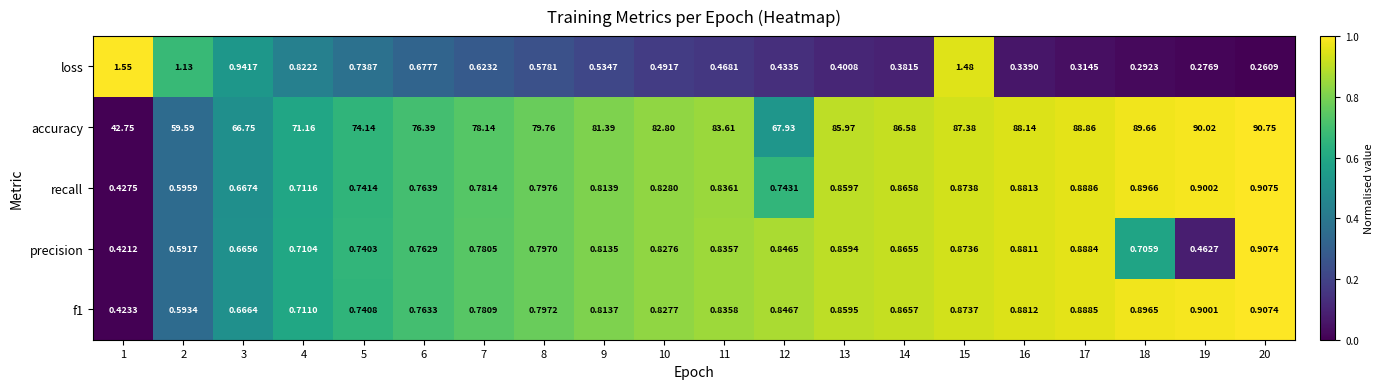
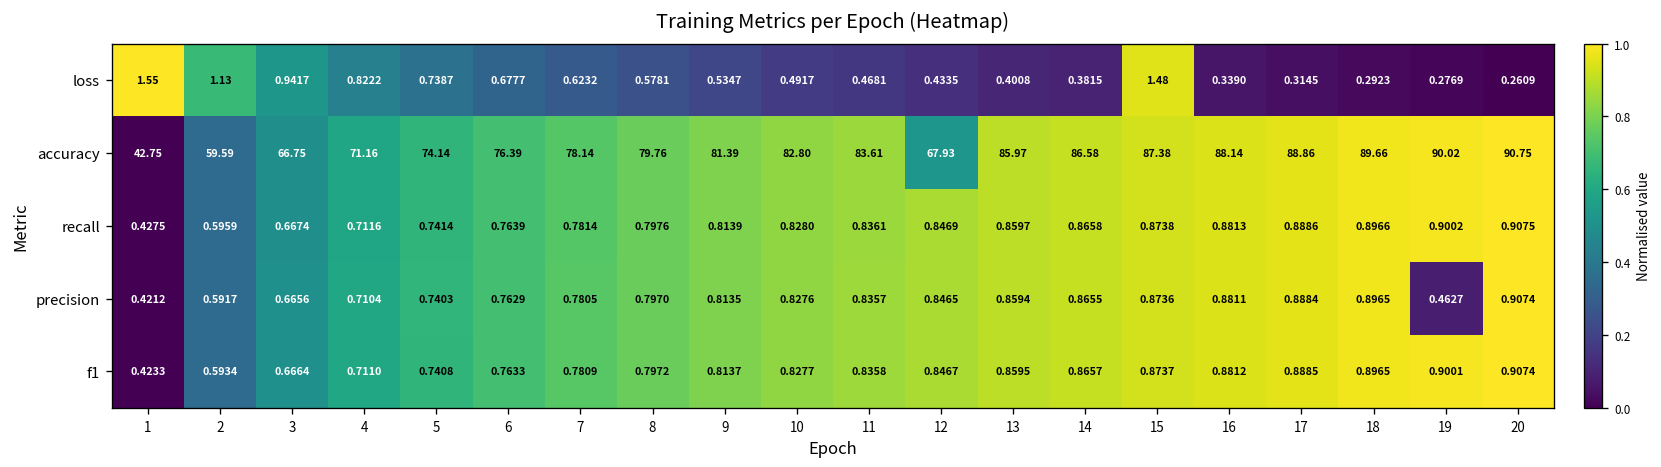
  {
    "loss": {
      "1": 1.55,
      "2": 1.13,
      "3": 0.9417,
      "4": 0.8222,
      "5": 0.7387,
      "6": 0.6777,
      "7": 0.6232,
      "8": 0.5781,
      "9": 0.5347,
      "10": 0.4917,
      "11": 0.4681,
      "12": 0.4335,
      "13": 0.4008,
      "14": 0.3815,
      "15": 1.48,
      "16": 0.3390,
      "17": 0.3145,
      "18": 0.2923,
      "19": 0.2769,
      "20": 0.2609
    },
    "accuracy": {
      "1": 42.75,
      "2": 59.59,
      "3": 66.75,
      "4": 71.16,
      "5": 74.14,
      "6": 76.39,
      "7": 78.14,
      "8": 79.76,
      "9": 81.39,
      "10": 82.80,
      "11": 83.61,
      "12": 67.93,
      "13": 85.97,
      "14": 86.58,
      "15": 87.38,
      "16": 88.14,
      "17": 88.86,
      "18": 89.66,
      "19": 90.02,
      "20": 90.75
    },
    "recall": {
      "1": 0.4275,
      "2": 0.5959,
      "3": 0.6674,
      "4": 0.7116,
      "5": 0.7414,
      "6": 0.7639,
      "7": 0.7814,
      "8": 0.7976,
      "9": 0.8139,
      "10": 0.8280,
      "11": 0.8361,
-     "12": 0.7431,
+     "12": 0.8469,
      "13": 0.8597,
      "14": 0.8658,
      "15": 0.8738,
      "16": 0.8813,
      "17": 0.8886,
      "18": 0.8966,
      "19": 0.9002,
      "20": 0.9075
    },
    "precision": {
      "1": 0.4212,
      "2": 0.5917,
      "3": 0.6656,
      "4": 0.7104,
      "5": 0.7403,
      "6": 0.7629,
      "7": 0.7805,
      "8": 0.7970,
      "9": 0.8135,
      "10": 0.8276,
      "11": 0.8357,
      "12": 0.8465,
      "13": 0.8594,
      "14": 0.8655,
      "15": 0.8736,
      "16": 0.8811,
      "17": 0.8884,
-     "18": 0.7059,
+     "18": 0.8965,
      "19": 0.4627,
      "20": 0.9074
    },
    "f1": {
      "1": 0.4233,
      "2": 0.5934,
      "3": 0.6664,
      "4": 0.7110,
      "5": 0.7408,
      "6": 0.7633,
      "7": 0.7809,
      "8": 0.7972,
      "9": 0.8137,
      "10": 0.8277,
      "11": 0.8358,
      "12": 0.8467,
      "13": 0.8595,
      "14": 0.8657,
      "15": 0.8737,
      "16": 0.8812,
      "17": 0.8885,
      "18": 0.8965,
      "19": 0.9001,
      "20": 0.9074
    }
  }
